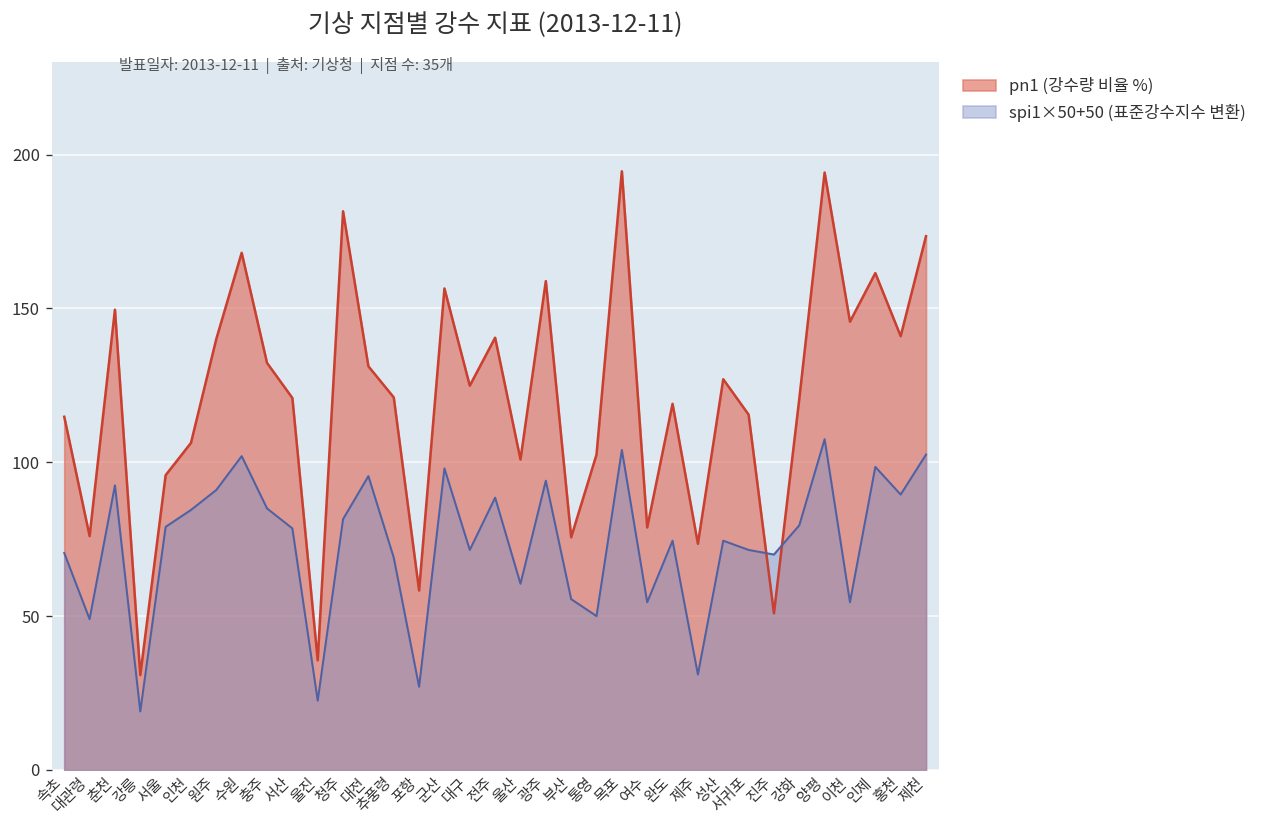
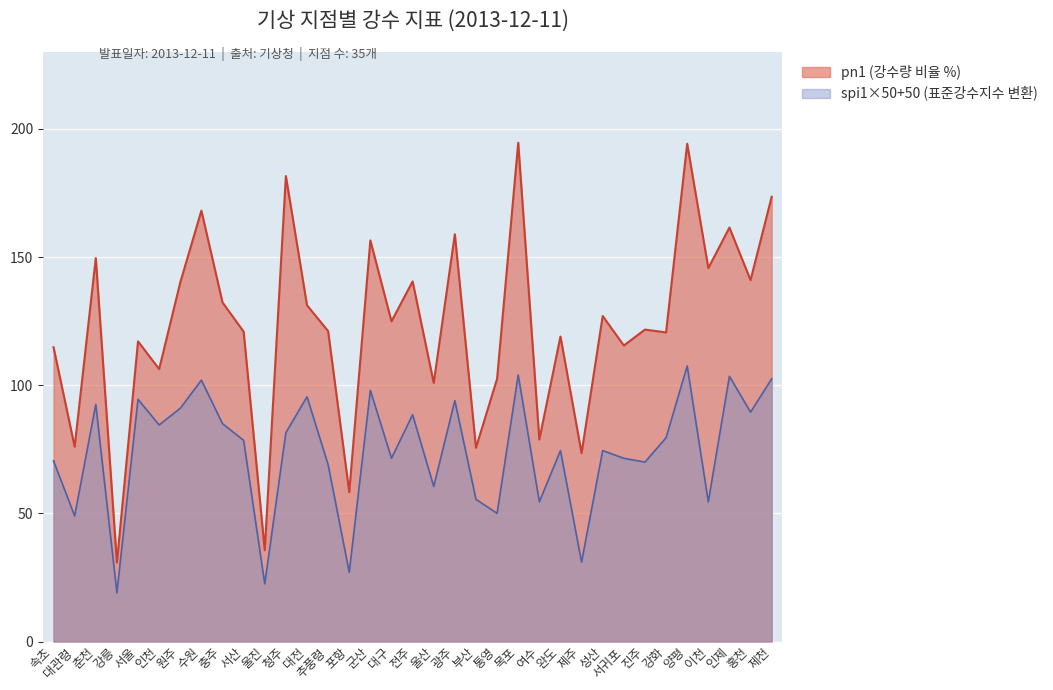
  {
    "pn1 (강수량 비율 %)": {
      "속초": 115,
      "대관령": 76,
      "춘천": 150,
      "강릉": 31,
-     "서울": 96,
+     "서울": 117,
      "인천": 106,
      "원주": 140,
      "수원": 168,
      "충주": 132,
      "서산": 121,
      "울진": 36,
      "청주": 182,
      "대전": 131,
      "추풍령": 121,
      "포항": 58,
      "군산": 157,
      "대구": 125,
      "전주": 141,
      "울산": 101,
      "광주": 159,
      "부산": 76,
      "통영": 103,
      "목포": 195,
      "여수": 79,
      "완도": 119,
      "제주": 74,
      "성산": 127,
      "서귀포": 116,
-     "진주": 51,
+     "진주": 122,
      "강화": 121,
      "양평": 194,
      "이천": 146,
      "인제": 162,
      "홍천": 141,
      "제천": 174
    },
    "spi1×50+50 (표준강수지수 변환)": {
      "속초": 71,
      "대관령": 49,
      "춘천": 93,
      "강릉": 19,
-     "서울": 79,
+     "서울": 95,
      "인천": 85,
      "원주": 91,
      "수원": 102,
      "충주": 85,
      "서산": 79,
      "울진": 22,
      "청주": 82,
      "대전": 96,
      "추풍령": 69,
      "포항": 27,
      "군산": 98,
      "대구": 72,
      "전주": 89,
      "울산": 61,
      "광주": 94,
      "부산": 56,
      "통영": 50,
      "목포": 104,
      "여수": 55,
      "완도": 75,
      "제주": 31,
      "성산": 75,
      "서귀포": 72,
      "진주": 70,
      "강화": 80,
      "양평": 108,
      "이천": 55,
-     "인제": 99,
+     "인제": 104,
      "홍천": 90,
      "제천": 103
    }
  }
